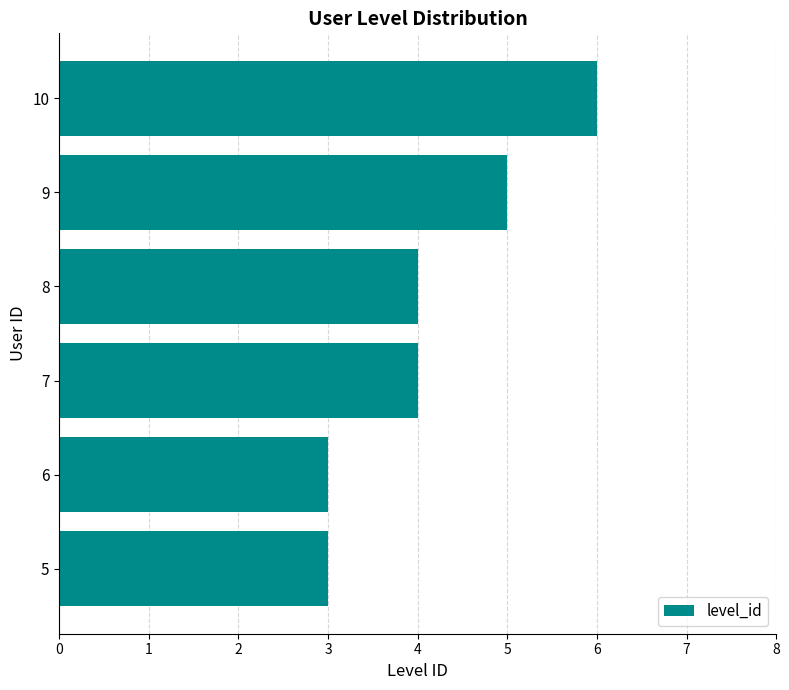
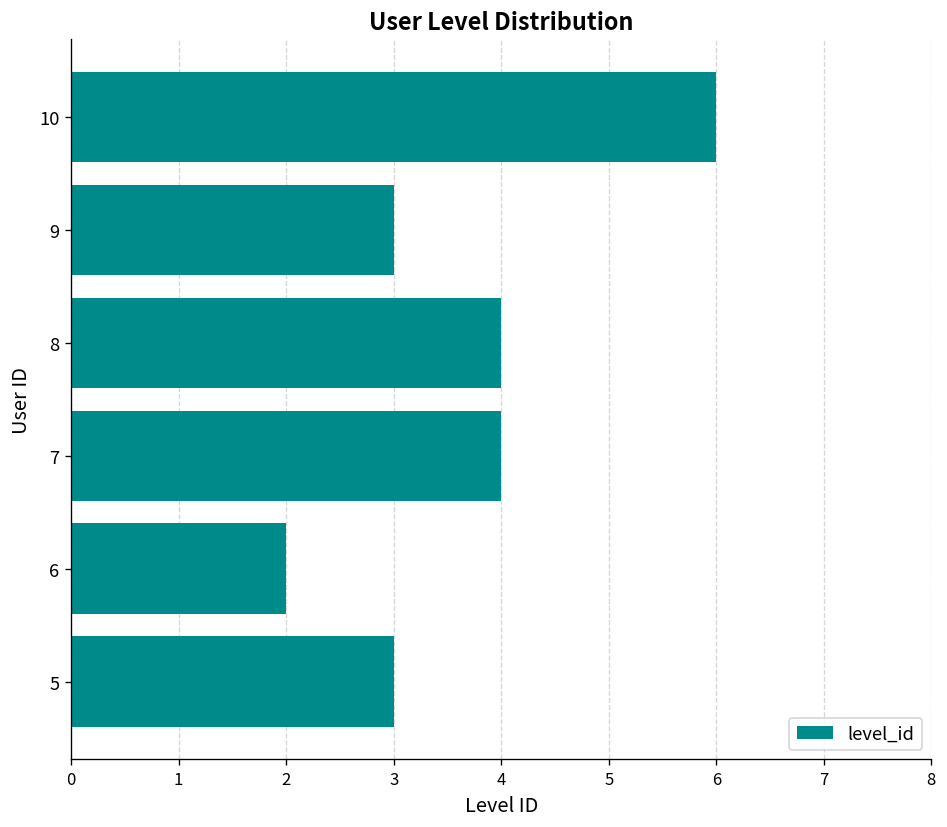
  {
    "10": 6,
-   "9": 5,
+   "9": 3,
    "8": 4,
    "7": 4,
-   "6": 3,
+   "6": 2,
    "5": 3
  }
